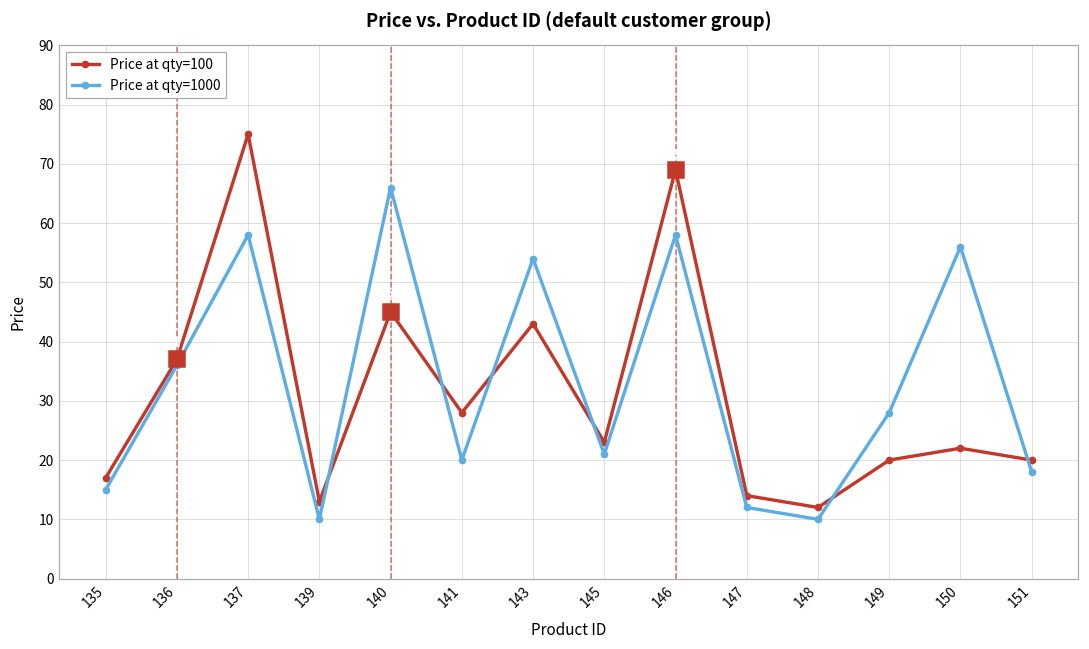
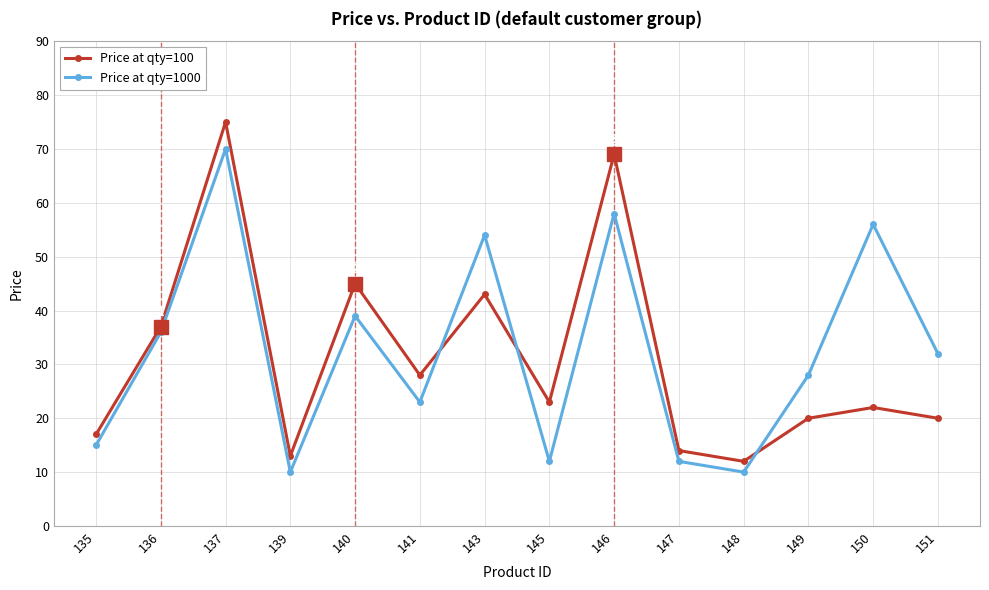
  {
    "Price at qty=1000": {
      "135": 15,
      "136": 36,
-     "137": 58,
+     "137": 70,
      "139": 10,
-     "140": 66,
-     "141": 20,
+     "140": 39,
+     "141": 23,
      "143": 54,
-     "145": 21,
+     "145": 12,
      "146": 58,
      "147": 12,
      "148": 10,
      "149": 28,
      "150": 56,
-     "151": 18
+     "151": 32
    }
  }
